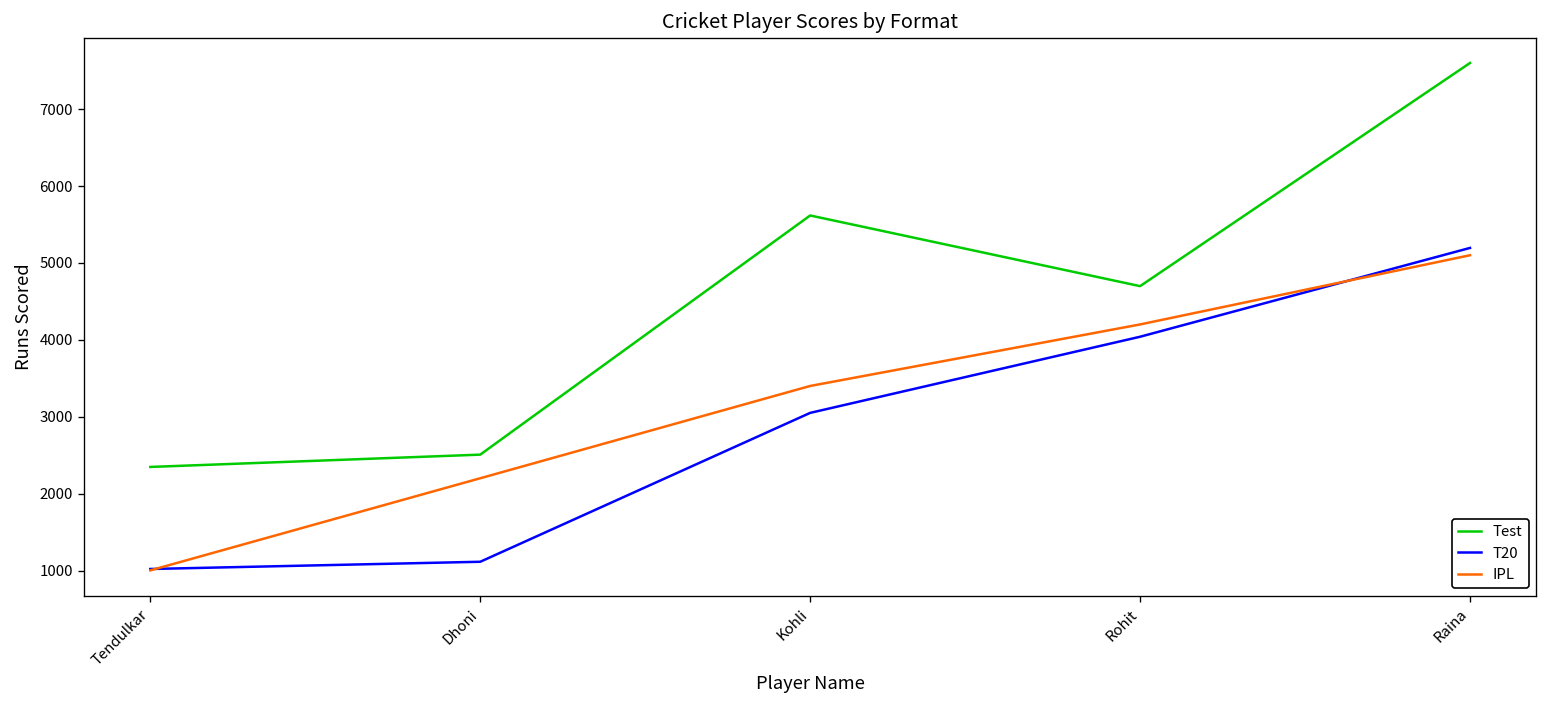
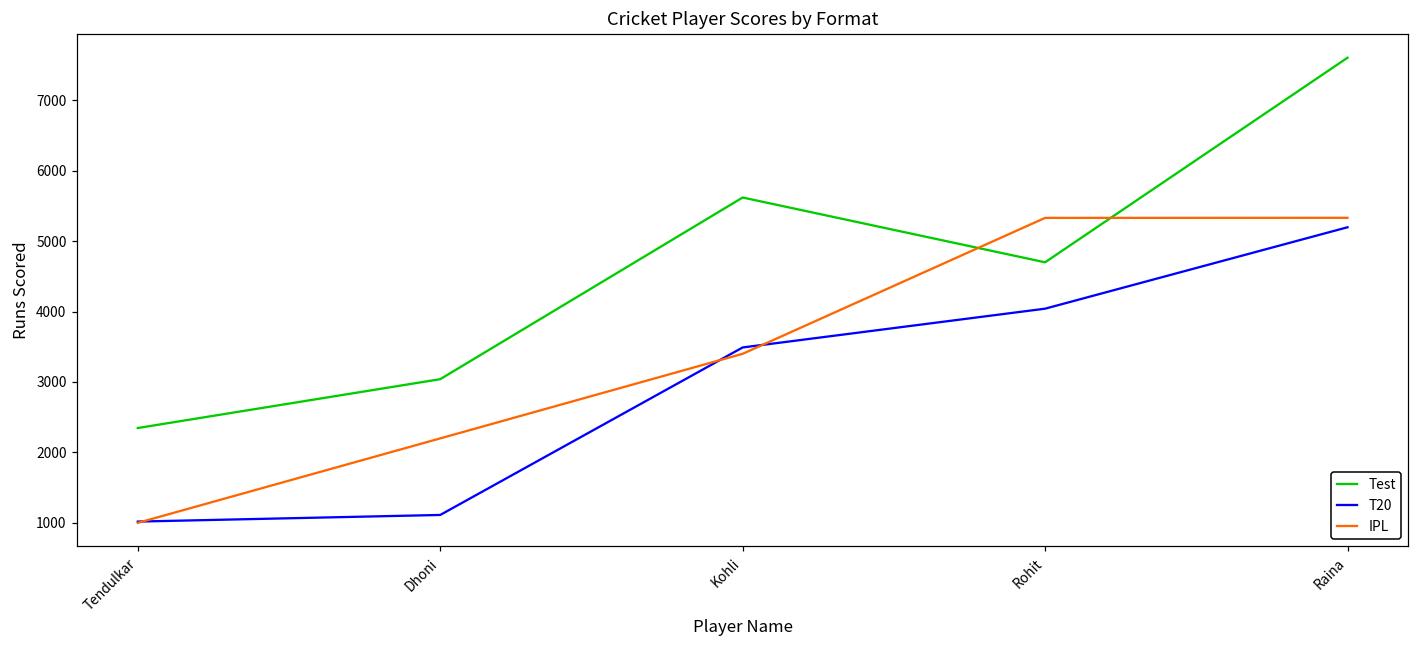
  {
    "Test": {
      "Tendulkar": 2300,
-     "Dhoni": 2500,
+     "Dhoni": 3000,
      "Kohli": 5600,
      "Rohit": 4700,
      "Raina": 7600
    },
    "T20": {
      "Dhoni": 1100,
-     "Kohli": 3100,
+     "Kohli": 3500,
      "Rohit": 4000,
      "Raina": 5200
    },
    "IPL": {
      "Dhoni": 2200,
      "Kohli": 3400,
-     "Rohit": 4200,
-     "Raina": 5100
+     "Rohit": 5300,
+     "Raina": 5300
    }
  }
